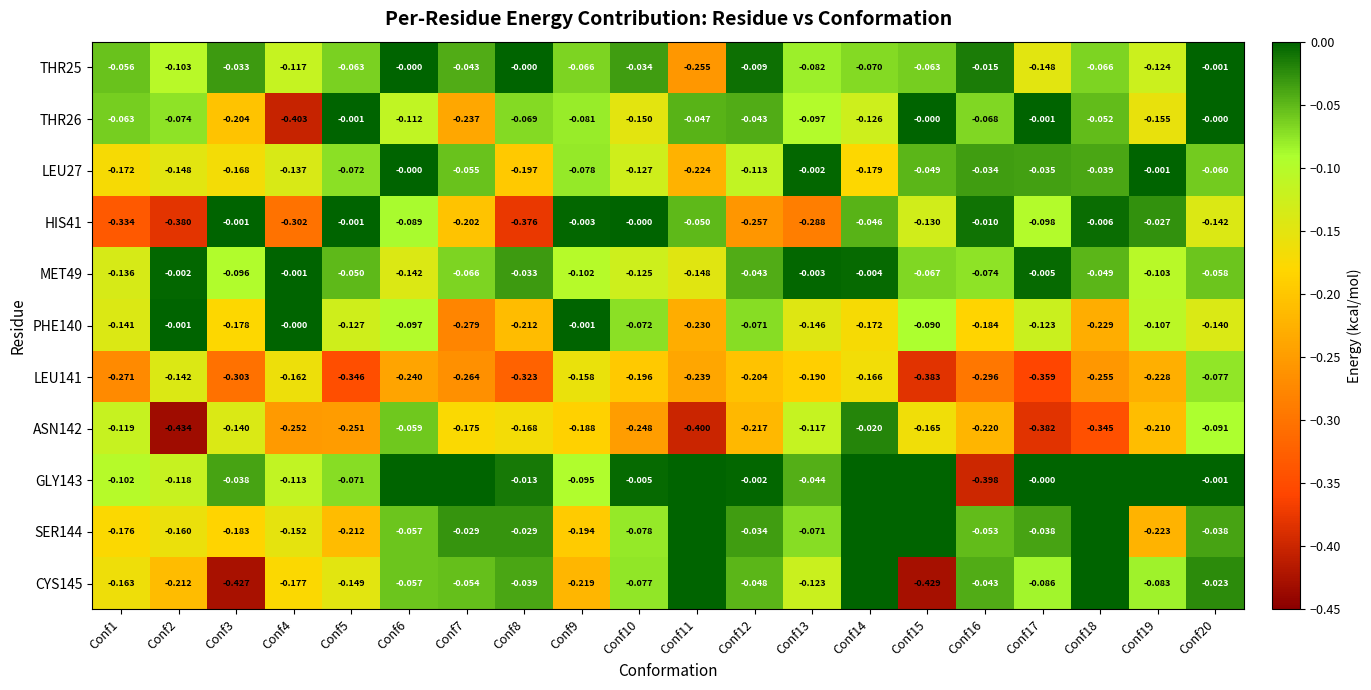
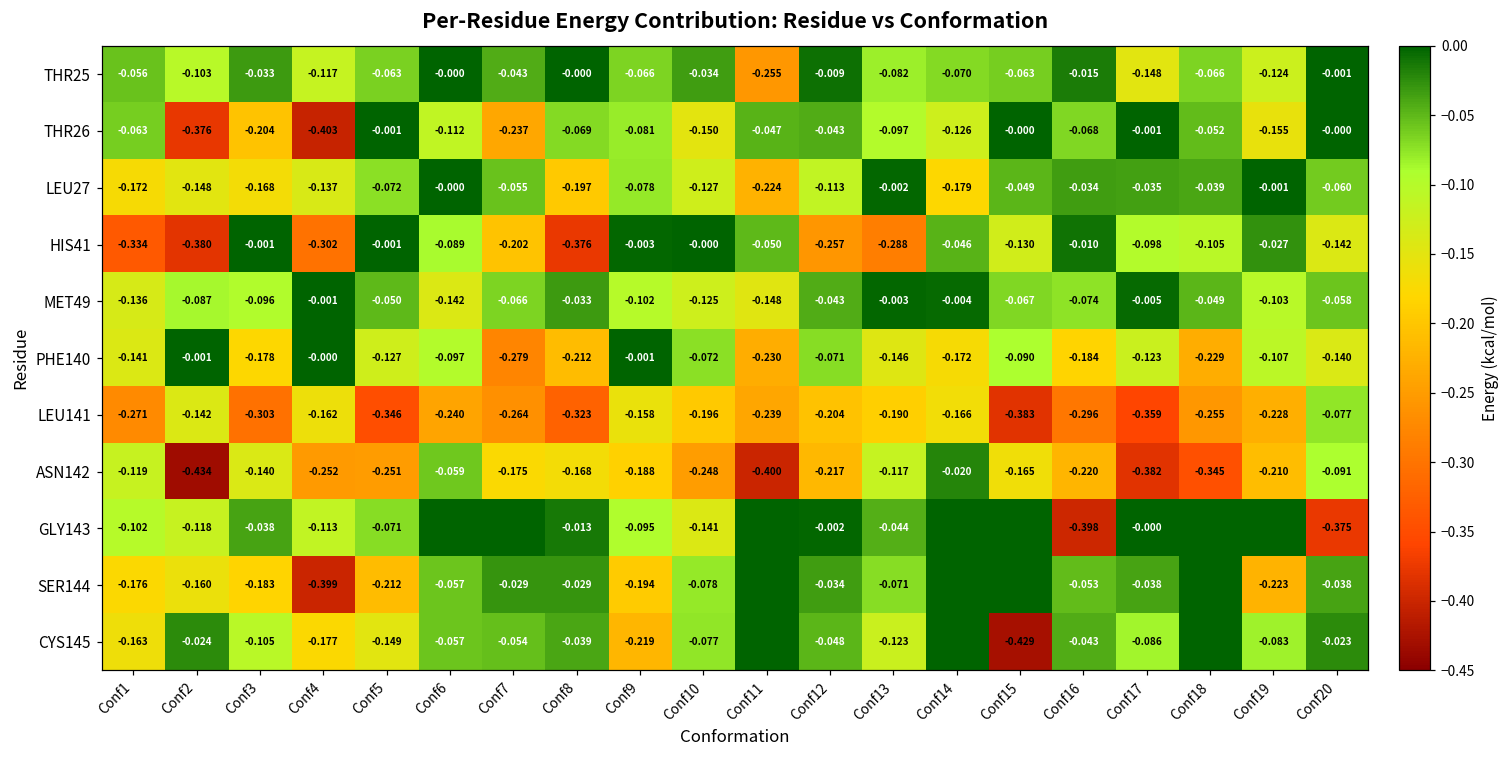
  {
    "THR26": {
      "Conf1": -0.063,
-     "Conf2": -0.074,
+     "Conf2": -0.376,
      "Conf3": -0.204,
      "Conf4": -0.403,
      "Conf5": -0.001,
      "Conf6": -0.112,
      "Conf7": -0.237,
      "Conf8": -0.069,
      "Conf9": -0.081,
      "Conf10": -0.150,
      "Conf11": -0.047,
      "Conf12": -0.043,
      "Conf13": -0.097,
      "Conf14": -0.126,
      "Conf15": -0.000,
      "Conf16": -0.068,
      "Conf17": -0.001,
      "Conf18": -0.052,
      "Conf19": -0.155,
      "Conf20": -0.000
    },
    "HIS41": {
      "Conf1": -0.334,
      "Conf2": -0.380,
      "Conf3": -0.001,
      "Conf4": -0.302,
      "Conf5": -0.001,
      "Conf6": -0.089,
      "Conf7": -0.202,
      "Conf8": -0.376,
      "Conf9": -0.003,
      "Conf10": -0.000,
      "Conf11": -0.050,
      "Conf12": -0.257,
      "Conf13": -0.288,
      "Conf14": -0.046,
      "Conf15": -0.130,
      "Conf16": -0.010,
      "Conf17": -0.098,
-     "Conf18": -0.006,
+     "Conf18": -0.105,
      "Conf19": -0.027,
      "Conf20": -0.142
    },
    "MET49": {
      "Conf1": -0.136,
-     "Conf2": -0.002,
+     "Conf2": -0.087,
      "Conf3": -0.096,
      "Conf4": -0.001,
      "Conf5": -0.050,
      "Conf6": -0.142,
      "Conf7": -0.066,
      "Conf8": -0.033,
      "Conf9": -0.102,
      "Conf10": -0.125,
      "Conf11": -0.148,
      "Conf12": -0.043,
      "Conf13": -0.003,
      "Conf14": -0.004,
      "Conf15": -0.067,
      "Conf16": -0.074,
      "Conf17": -0.005,
      "Conf18": -0.049,
      "Conf19": -0.103,
      "Conf20": -0.058
    },
    "GLY143": {
      "Conf1": -0.102,
      "Conf2": -0.118,
      "Conf3": -0.038,
      "Conf4": -0.113,
      "Conf5": -0.071,
      "Conf8": -0.013,
      "Conf9": -0.095,
-     "Conf10": -0.005,
+     "Conf10": -0.141,
      "Conf12": -0.002,
      "Conf13": -0.044,
      "Conf16": -0.398,
      "Conf17": -0.000,
-     "Conf20": -0.001
+     "Conf20": -0.375
    },
    "SER144": {
      "Conf1": -0.176,
      "Conf2": -0.160,
      "Conf3": -0.183,
-     "Conf4": -0.152,
+     "Conf4": -0.399,
      "Conf5": -0.212,
      "Conf6": -0.057,
      "Conf7": -0.029,
      "Conf8": -0.029,
      "Conf9": -0.194,
      "Conf10": -0.078,
      "Conf12": -0.034,
      "Conf13": -0.071,
      "Conf16": -0.053,
      "Conf17": -0.038,
      "Conf19": -0.223,
      "Conf20": -0.038
    },
    "CYS145": {
      "Conf1": -0.163,
-     "Conf2": -0.212,
-     "Conf3": -0.427,
+     "Conf2": -0.024,
+     "Conf3": -0.105,
      "Conf4": -0.177,
      "Conf5": -0.149,
      "Conf6": -0.057,
      "Conf7": -0.054,
      "Conf8": -0.039,
      "Conf9": -0.219,
      "Conf10": -0.077,
      "Conf12": -0.048,
      "Conf13": -0.123,
      "Conf15": -0.429,
      "Conf16": -0.043,
      "Conf17": -0.086,
      "Conf19": -0.083,
      "Conf20": -0.023
    }
  }
